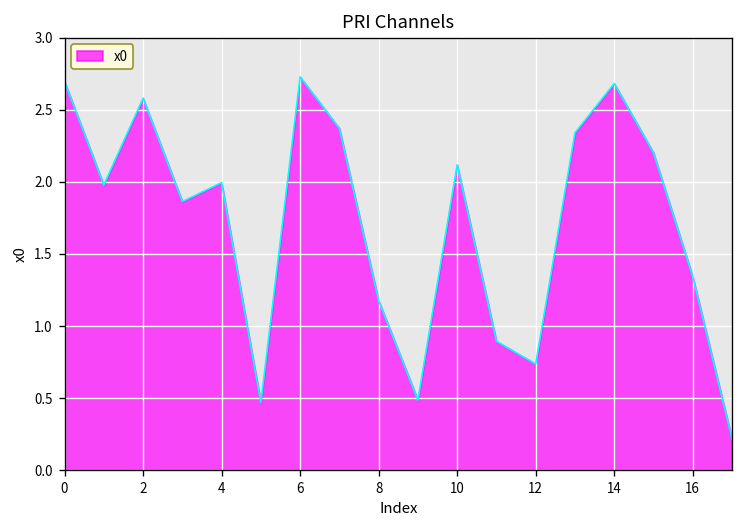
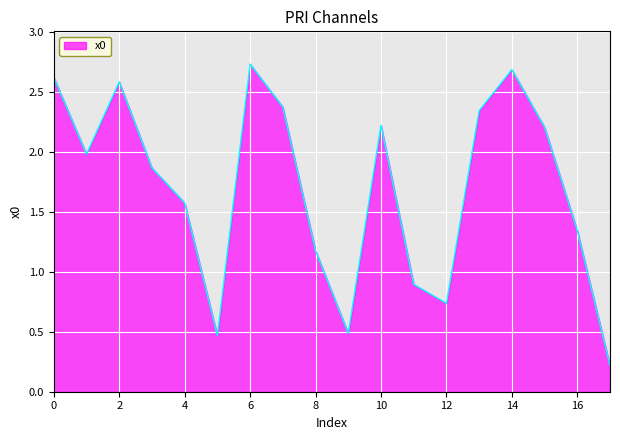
  {
-   "0": 2.70,
+   "0": 2.62,
    "2": 2.58,
-   "4": 2.00,
+   "4": 1.57,
    "6": 2.73,
    "8": 1.18,
-   "10": 2.12,
+   "10": 2.22,
    "12": 0.74,
    "14": 2.68,
    "16": 1.34
  }
